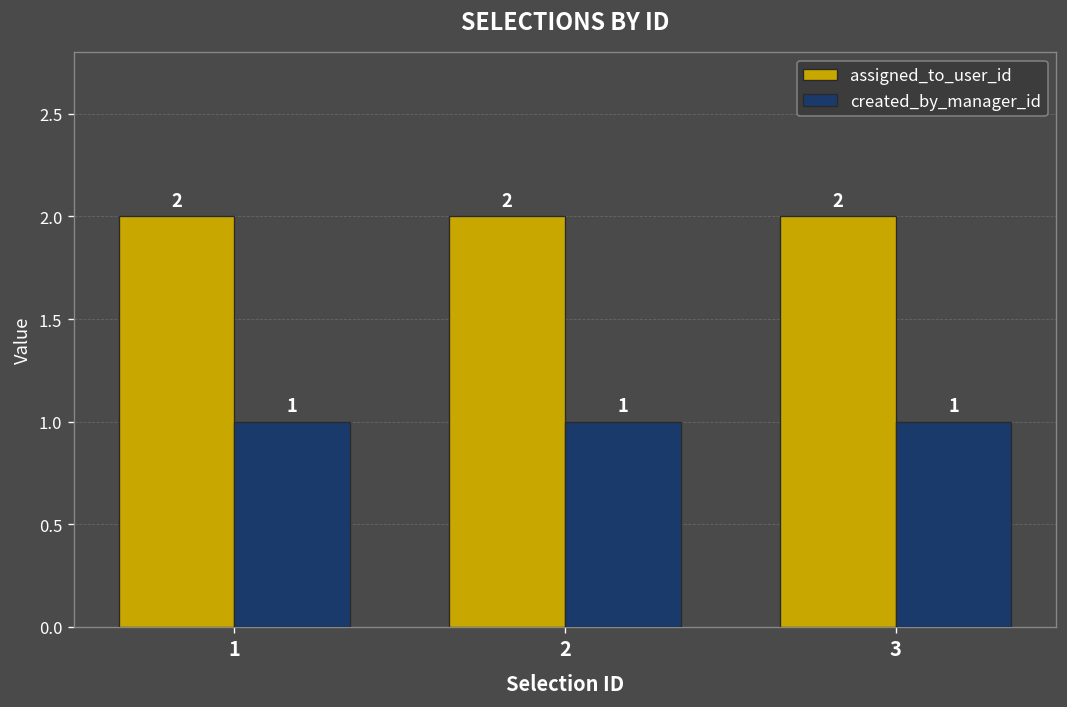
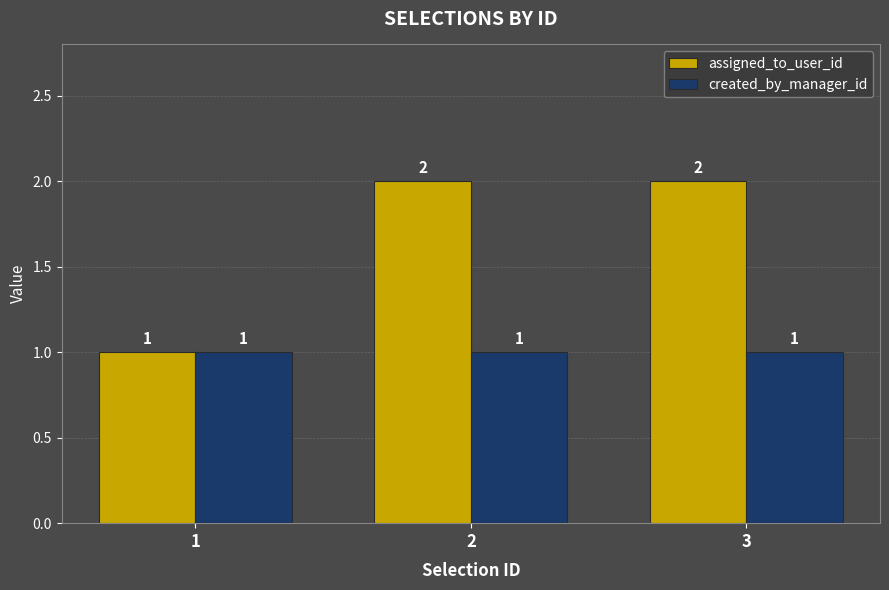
  {
    "assigned_to_user_id": {
-     "1": 2,
+     "1": 1,
      "2": 2,
      "3": 2
    },
    "created_by_manager_id": {
      "1": 1,
      "2": 1,
      "3": 1
    }
  }
